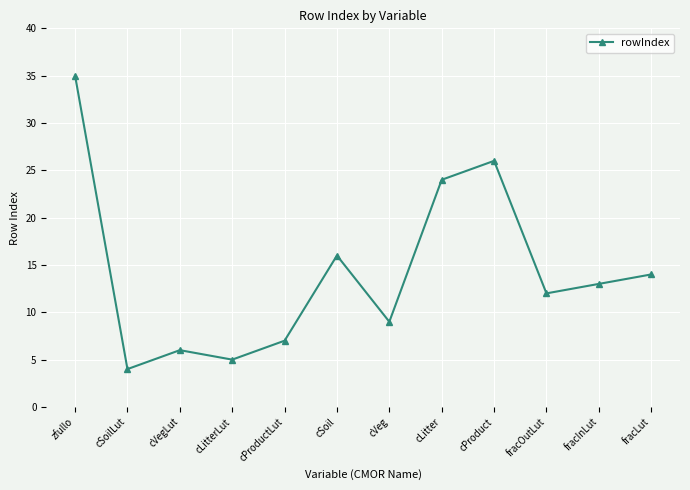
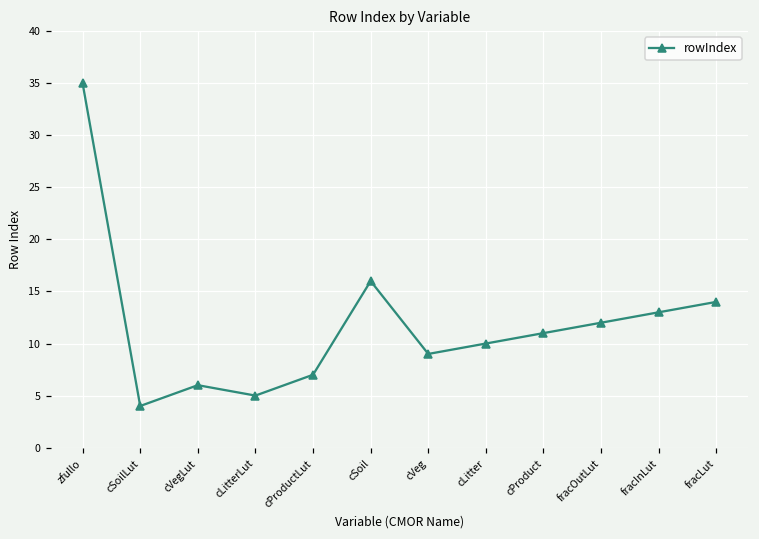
  {
    "zfullo": 35,
    "cSoilLut": 4,
    "cVegLut": 6,
    "cLitterLut": 5,
    "cProductLut": 7,
    "cSoil": 16,
    "cVeg": 9,
-   "cLitter": 24,
-   "cProduct": 26,
+   "cLitter": 10,
+   "cProduct": 11,
    "fracOutLut": 12,
    "fracInLut": 13,
    "fracLut": 14
  }
